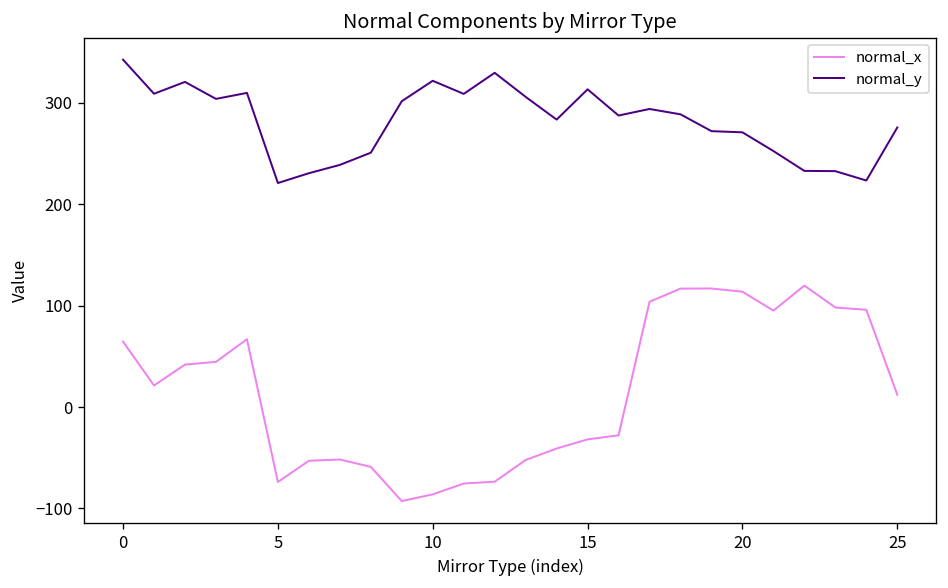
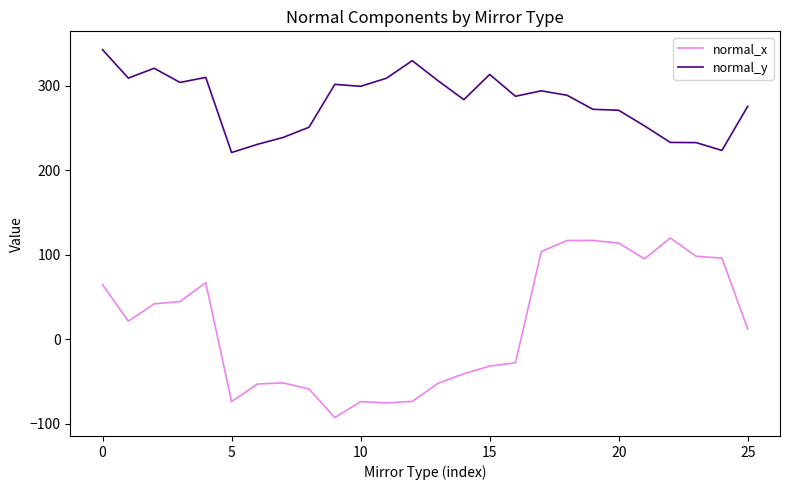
  {
    "normal_x": {
      "0": 60,
      "5": -70,
-     "10": -90,
+     "10": -70,
      "15": -30,
      "20": 110,
      "25": 10
    },
    "normal_y": {
      "0": 340,
      "5": 220,
-     "10": 320,
+     "10": 300,
      "15": 310,
      "20": 270,
      "25": 280
    }
  }
